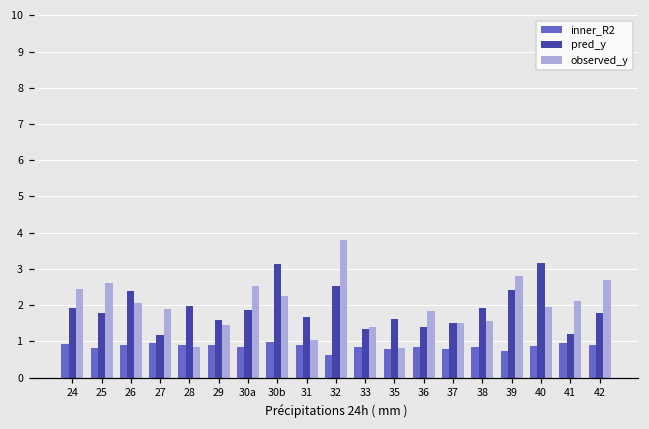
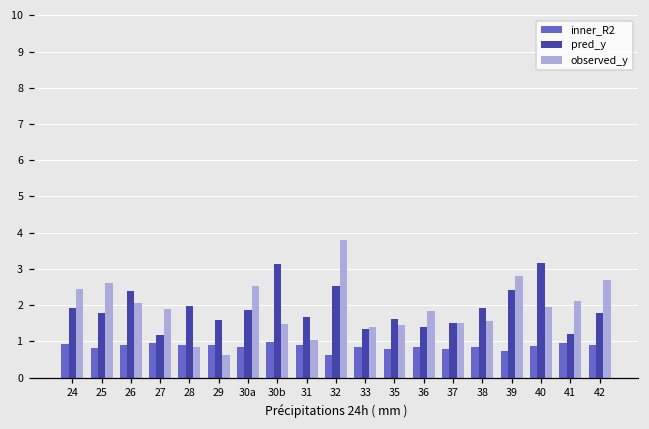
  {
    "observed_y": {
      "24": 2.5,
      "25": 2.6,
      "26": 2.1,
      "27": 1.9,
      "28": 0.9,
-     "29": 1.4,
+     "29": 0.6,
      "30a": 2.5,
-     "30b": 2.3,
+     "30b": 1.5,
      "31": 1.0,
      "32": 3.8,
      "33": 1.4,
-     "35": 0.8,
+     "35": 1.5,
      "36": 1.8,
      "37": 1.5,
      "38": 1.6,
      "39": 2.8,
      "40": 2.0,
      "41": 2.1,
      "42": 2.7
    }
  }
